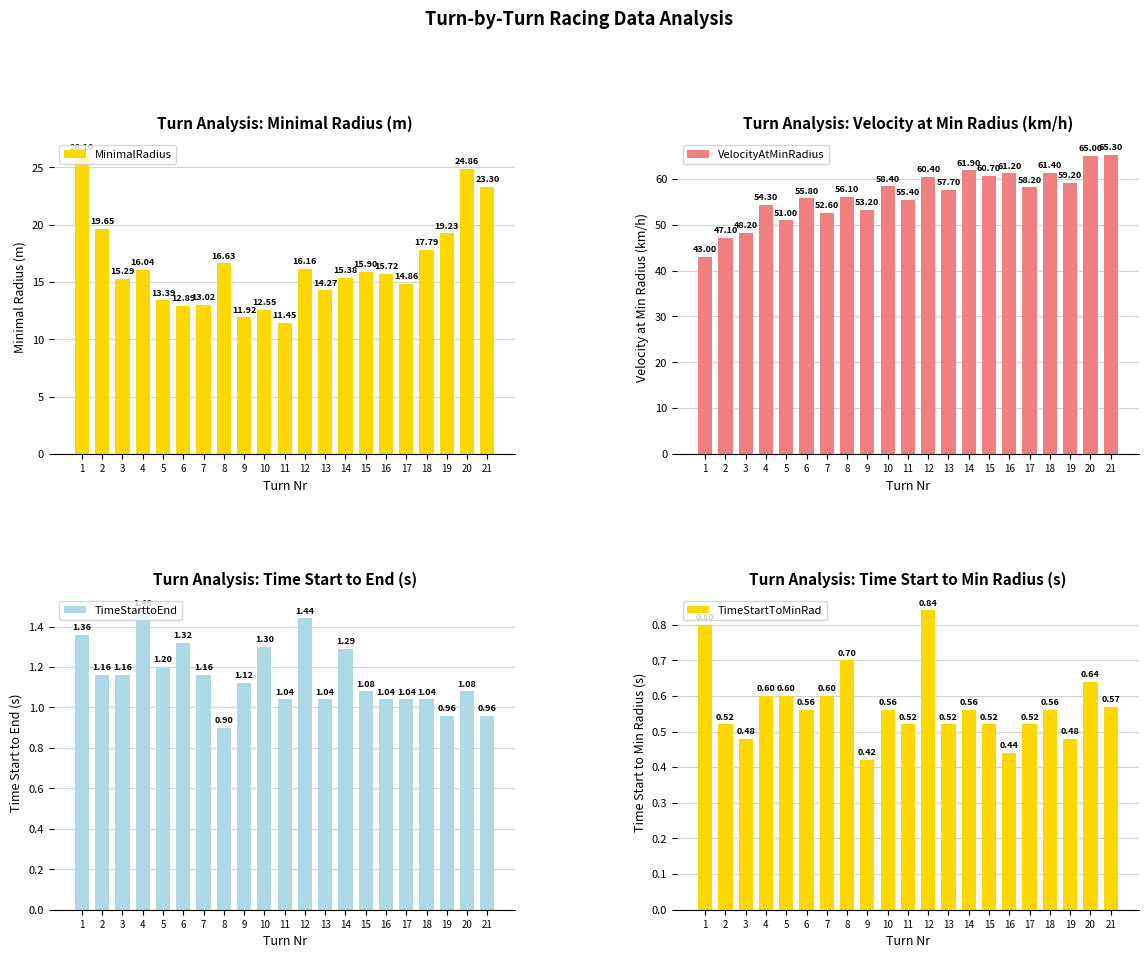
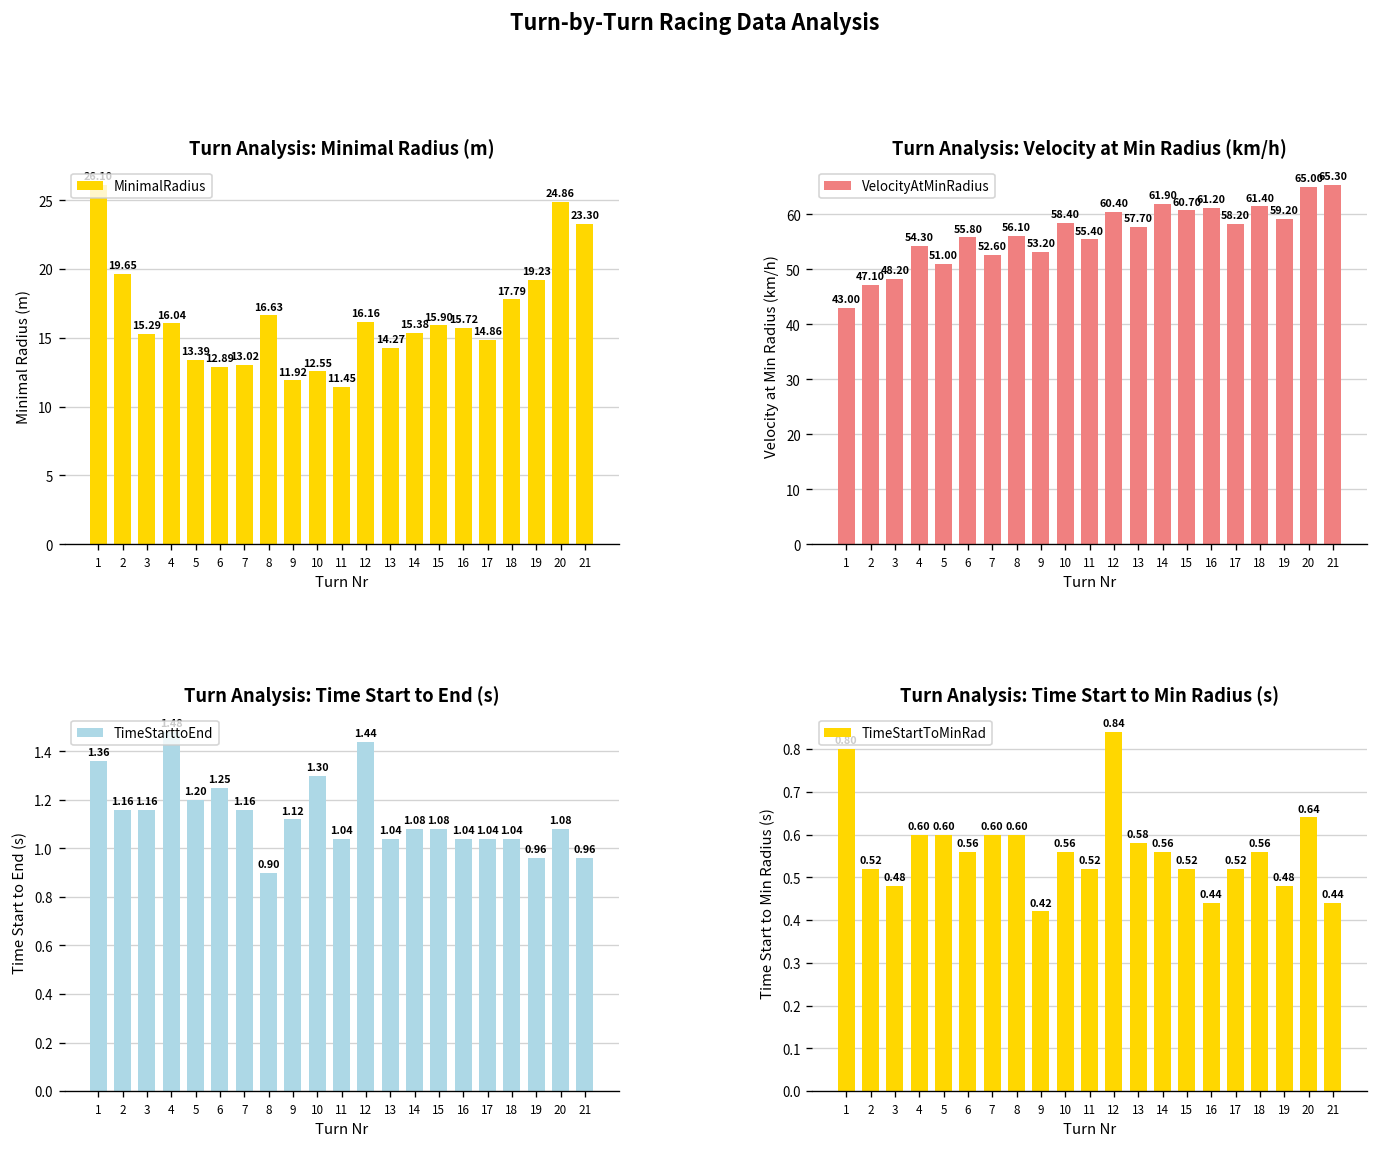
  {
    "Turn Analysis: Minimal Radius (m)": {
      "2": 19.65,
      "3": 15.29,
      "4": 16.04,
      "5": 13.39,
      "6": 12.89,
      "7": 13.02,
      "8": 16.63,
      "9": 11.92,
      "10": 12.55,
      "11": 11.45,
      "12": 16.16,
      "13": 14.27,
      "14": 15.38,
      "15": 15.90,
      "16": 15.72,
      "17": 14.86,
      "18": 17.79,
      "19": 19.23,
      "20": 24.86,
      "21": 23.30
    },
    "Turn Analysis: Velocity at Min Radius (km/h)": {
      "1": 43.00,
      "2": 47.10,
      "3": 48.20,
      "4": 54.30,
      "5": 51.00,
      "6": 55.80,
      "7": 52.60,
      "8": 56.10,
      "9": 53.20,
      "10": 58.40,
      "11": 55.40,
      "12": 60.40,
      "13": 57.70,
      "14": 61.90,
      "15": 60.70,
      "16": 61.20,
      "17": 58.20,
      "18": 61.40,
      "19": 59.20,
      "20": 65.00,
      "21": 65.30
    },
    "Turn Analysis: Time Start to End (s)": {
      "1": 1.36,
      "2": 1.16,
      "3": 1.16,
      "5": 1.20,
-     "6": 1.32,
+     "6": 1.25,
      "7": 1.16,
      "8": 0.90,
      "9": 1.12,
      "10": 1.30,
      "11": 1.04,
      "12": 1.44,
      "13": 1.04,
-     "14": 1.29,
+     "14": 1.08,
      "15": 1.08,
      "16": 1.04,
      "17": 1.04,
      "18": 1.04,
      "19": 0.96,
      "20": 1.08,
      "21": 0.96
    },
    "Turn Analysis: Time Start to Min Radius (s)": {
      "2": 0.52,
      "3": 0.48,
      "4": 0.60,
      "5": 0.60,
      "6": 0.56,
      "7": 0.60,
-     "8": 0.70,
+     "8": 0.60,
      "9": 0.42,
      "10": 0.56,
      "11": 0.52,
      "12": 0.84,
-     "13": 0.52,
+     "13": 0.58,
      "14": 0.56,
      "15": 0.52,
      "16": 0.44,
      "17": 0.52,
      "18": 0.56,
      "19": 0.48,
      "20": 0.64,
-     "21": 0.57
+     "21": 0.44
    }
  }
